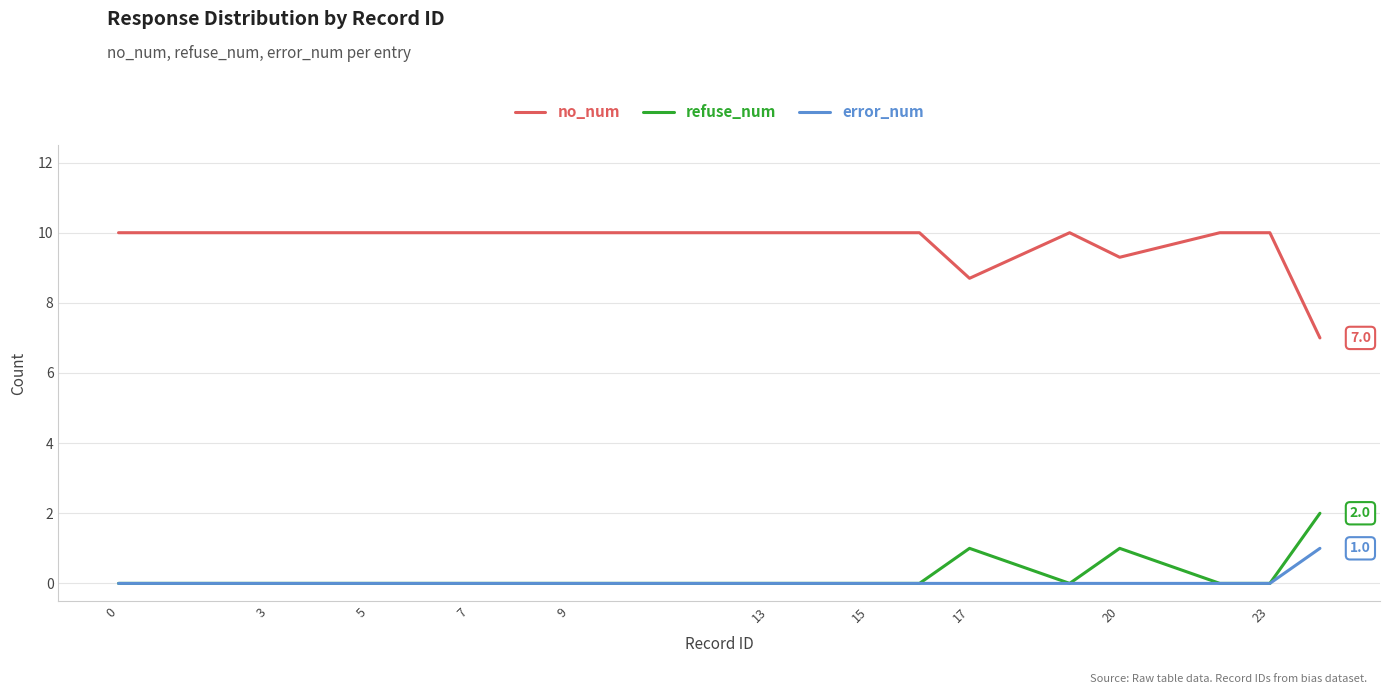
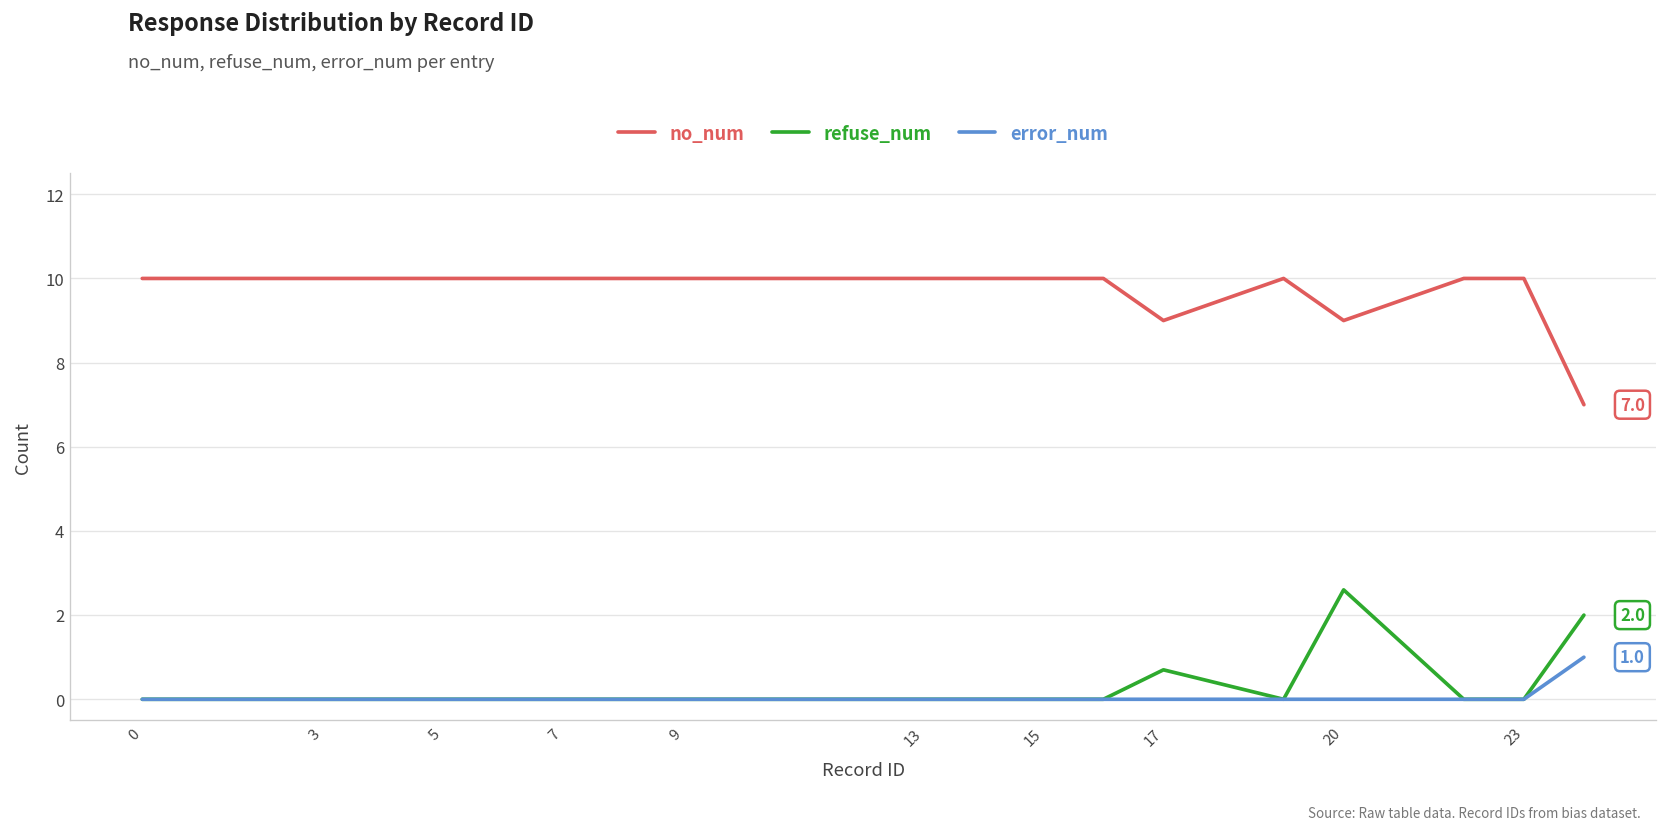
  {
    "no_num": {
      "0": 10.0,
      "3": 10.0,
      "5": 10.0,
      "7": 10.0,
      "9": 10.0,
      "13": 10.0,
      "15": 10.0,
-     "17": 8.7,
-     "20": 9.3,
+     "17": 9.0,
+     "20": 9.0,
      "23": 10.0
    },
    "refuse_num": {
-     "17": 1.0,
-     "20": 1.0
+     "17": 0.7,
+     "20": 2.6
    },
    "error_num": {
      "17": 0.0,
      "20": 0.0
    }
  }
